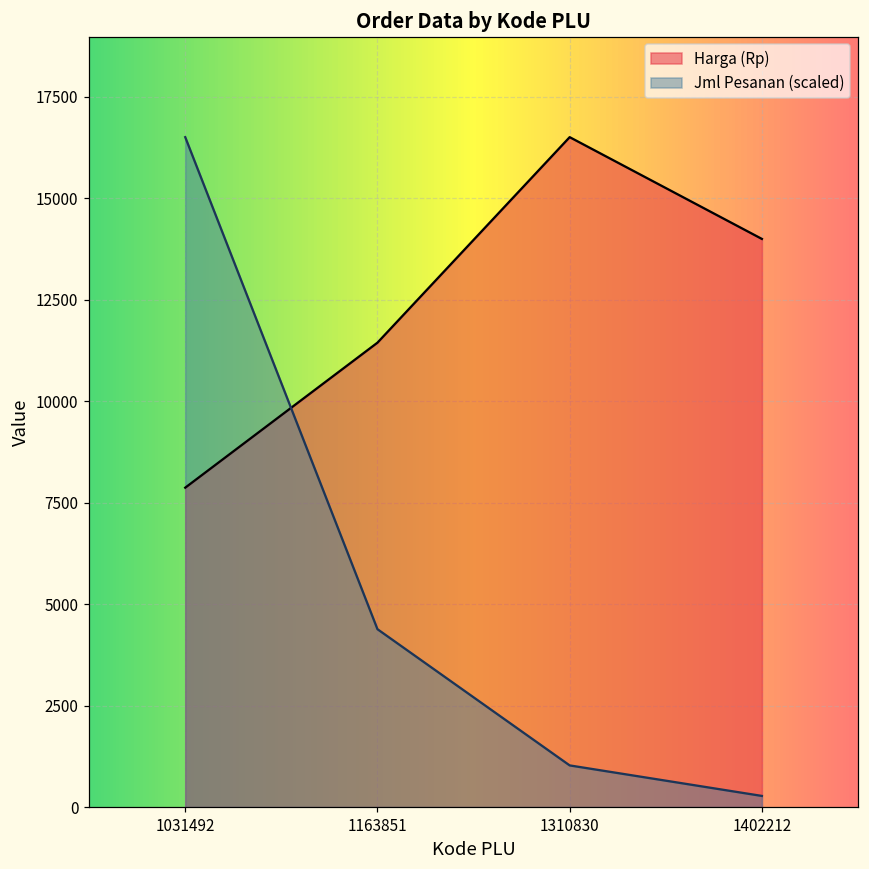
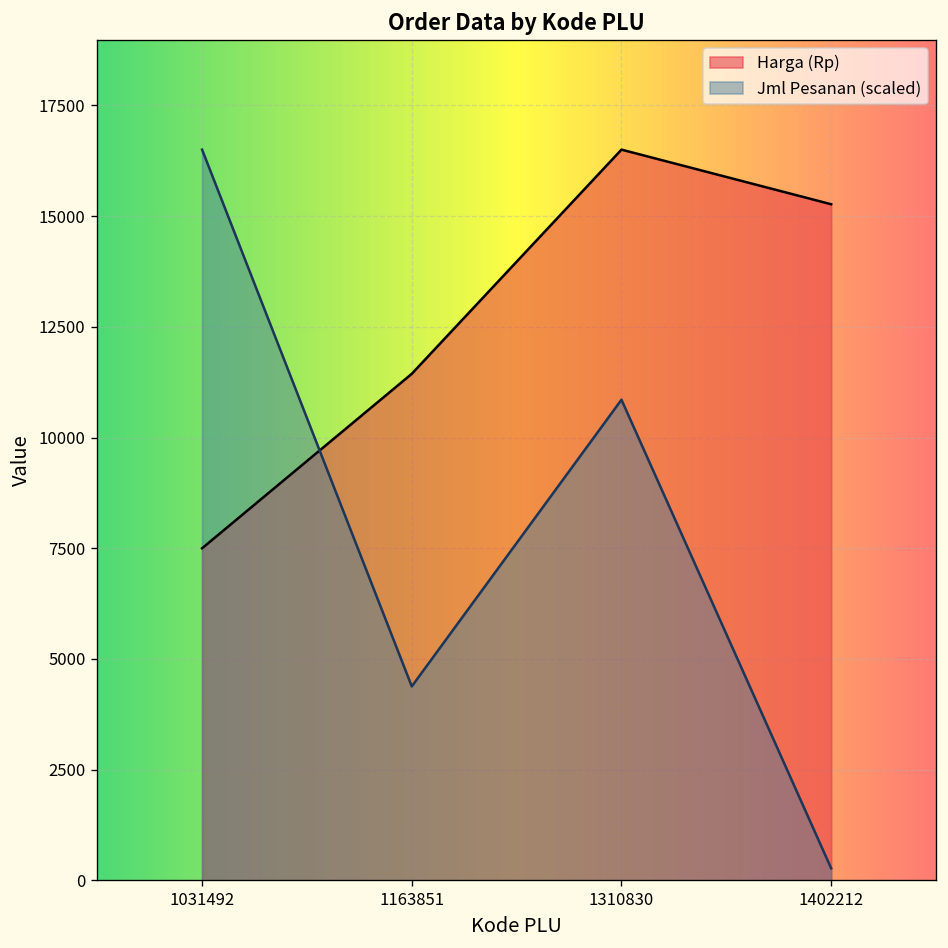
  {
    "Harga (Rp)": {
-     "1031492": 7900,
+     "1031492": 7500,
      "1163851": 11400,
      "1310830": 16500,
-     "1402212": 14000
+     "1402212": 15300
    },
    "Jml Pesanan (scaled)": {
      "1031492": 16500,
      "1163851": 4400,
-     "1310830": 1000,
+     "1310830": 10900,
      "1402212": 300
    }
  }
